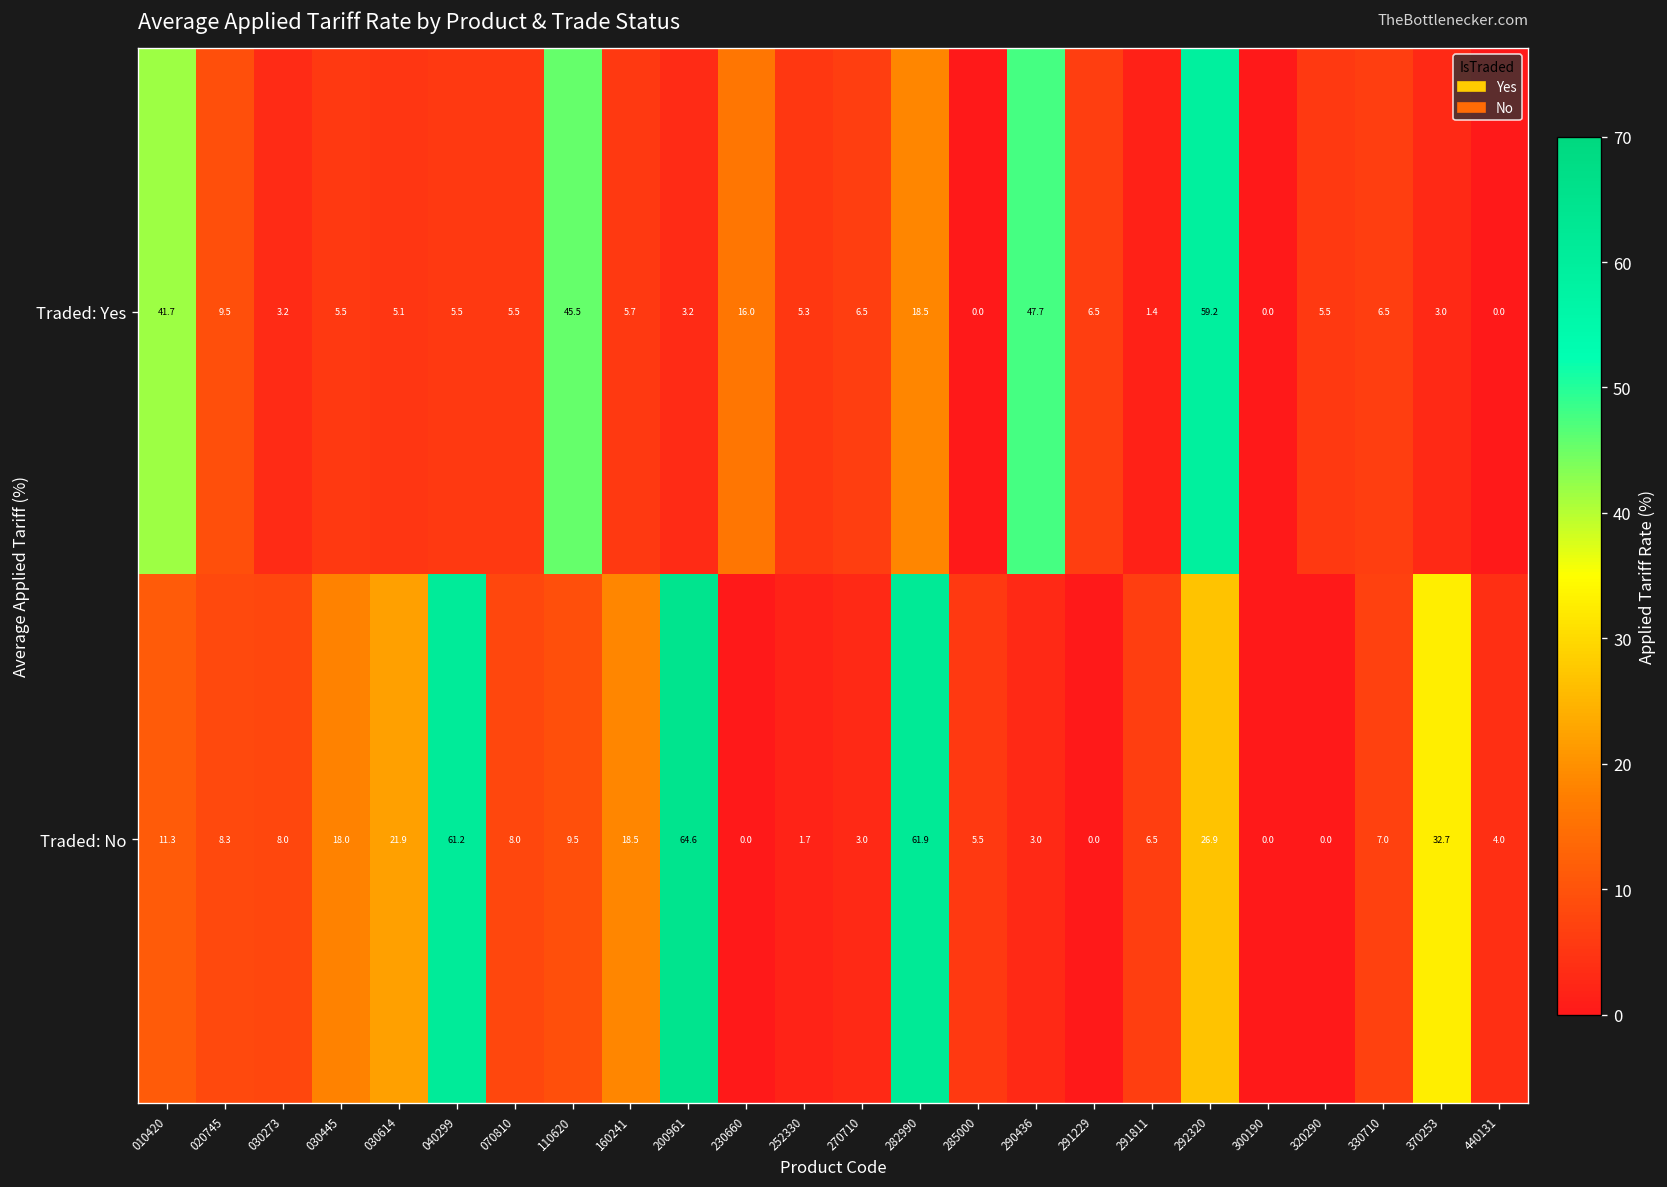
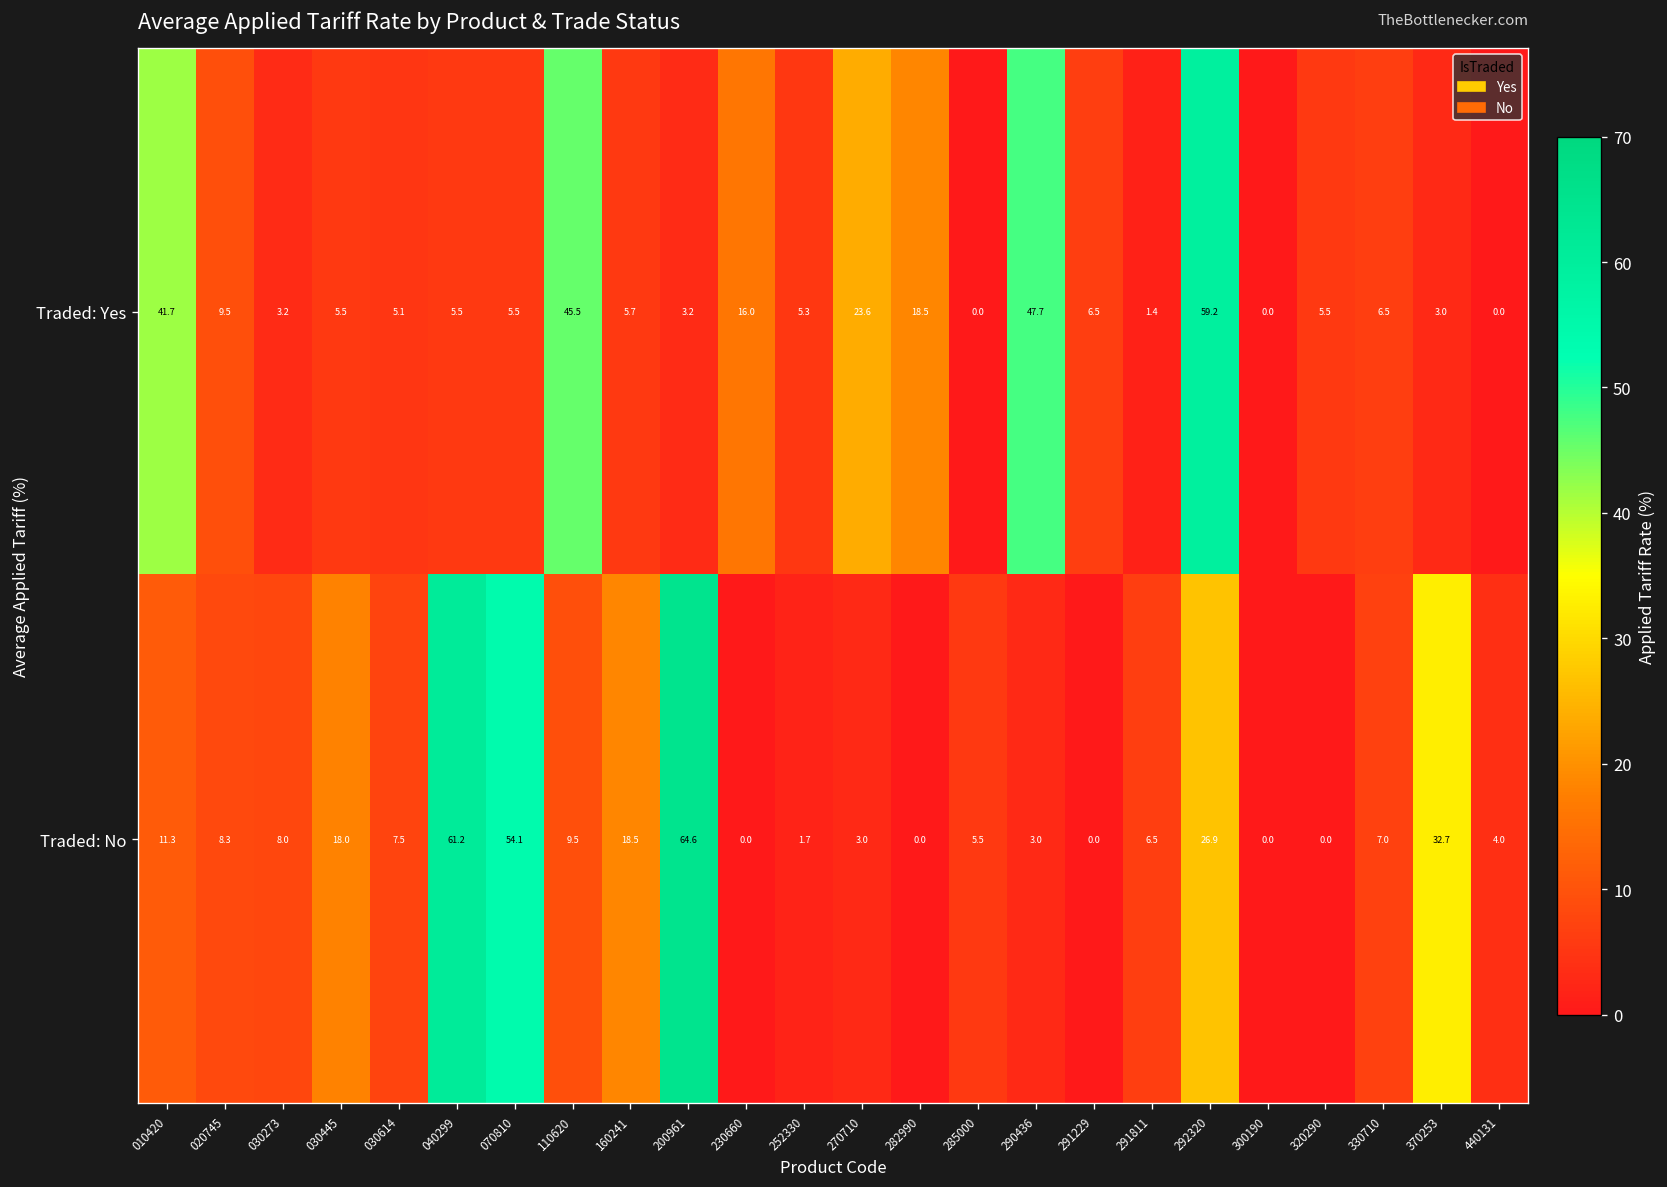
  {
    "Traded: Yes": {
      "010420": 41.7,
      "020745": 9.5,
      "030273": 3.2,
      "030445": 5.5,
      "030614": 5.1,
      "040299": 5.5,
      "070810": 5.5,
      "110620": 45.5,
      "160241": 5.7,
      "200961": 3.2,
      "230660": 16.0,
      "252330": 5.3,
-     "270710": 6.5,
+     "270710": 23.6,
      "282990": 18.5,
      "285000": 0.0,
      "290436": 47.7,
      "291229": 6.5,
      "291811": 1.4,
      "292320": 59.2,
      "300190": 0.0,
      "320290": 5.5,
      "330710": 6.5,
      "370253": 3.0,
      "440131": 0.0
    },
    "Traded: No": {
      "010420": 11.3,
      "020745": 8.3,
      "030273": 8.0,
      "030445": 18.0,
-     "030614": 21.9,
+     "030614": 7.5,
      "040299": 61.2,
-     "070810": 8.0,
+     "070810": 54.1,
      "110620": 9.5,
      "160241": 18.5,
      "200961": 64.6,
      "230660": 0.0,
      "252330": 1.7,
      "270710": 3.0,
-     "282990": 61.9,
+     "282990": 0.0,
      "285000": 5.5,
      "290436": 3.0,
      "291229": 0.0,
      "291811": 6.5,
      "292320": 26.9,
      "300190": 0.0,
      "320290": 0.0,
      "330710": 7.0,
      "370253": 32.7,
      "440131": 4.0
    }
  }
